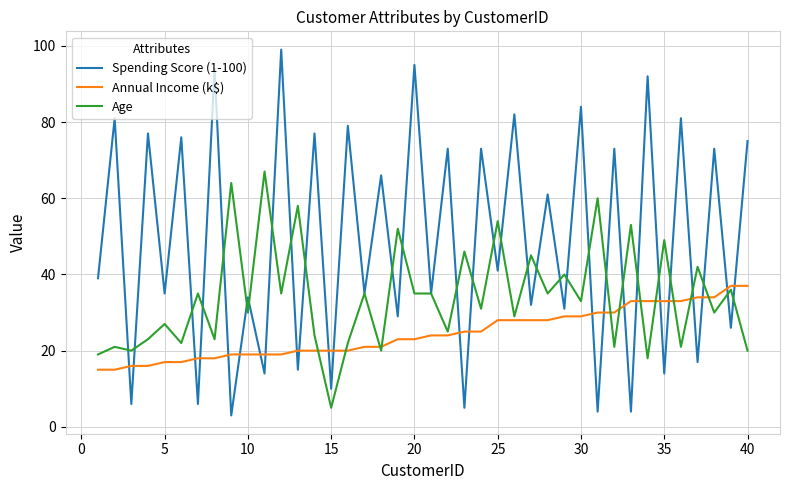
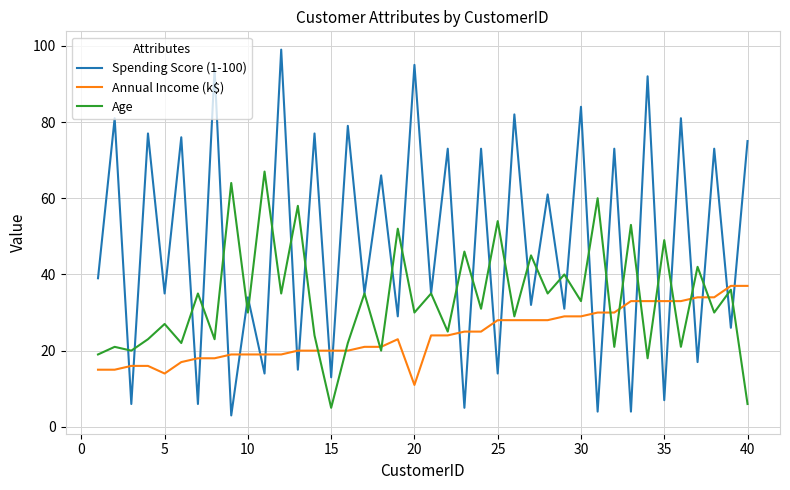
  {
    "Spending Score (1-100)": {
      "5": 35,
      "10": 34,
-     "15": 10,
+     "15": 13,
      "20": 95,
-     "25": 41,
+     "25": 14,
      "30": 84,
-     "35": 14,
+     "35": 7,
      "40": 75
    },
    "Annual Income (k$)": {
-     "5": 17,
+     "5": 14,
      "10": 19,
      "15": 20,
-     "20": 23,
+     "20": 11,
      "25": 28,
      "30": 29,
      "35": 33,
      "40": 37
    },
    "Age": {
      "5": 27,
      "10": 30,
      "15": 5,
-     "20": 35,
+     "20": 30,
      "25": 54,
      "30": 33,
      "35": 49,
-     "40": 20
+     "40": 6
    }
  }
